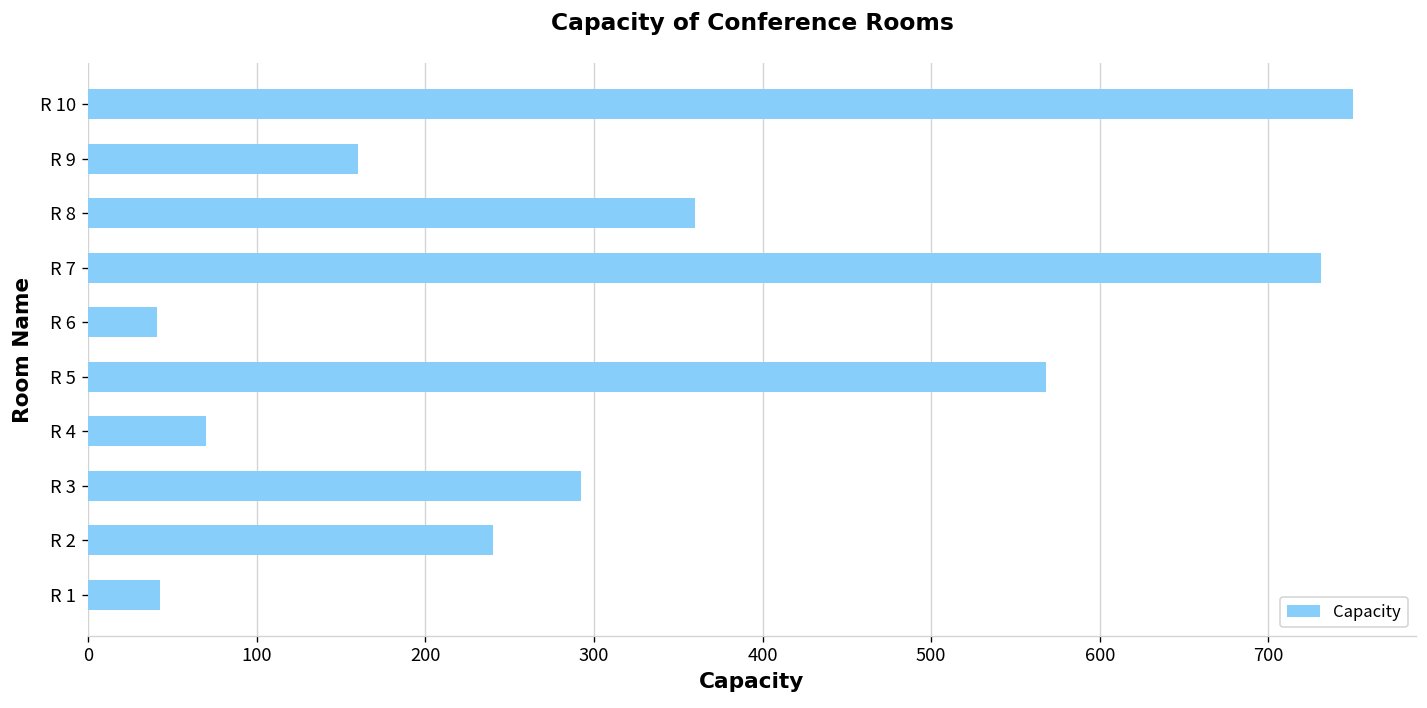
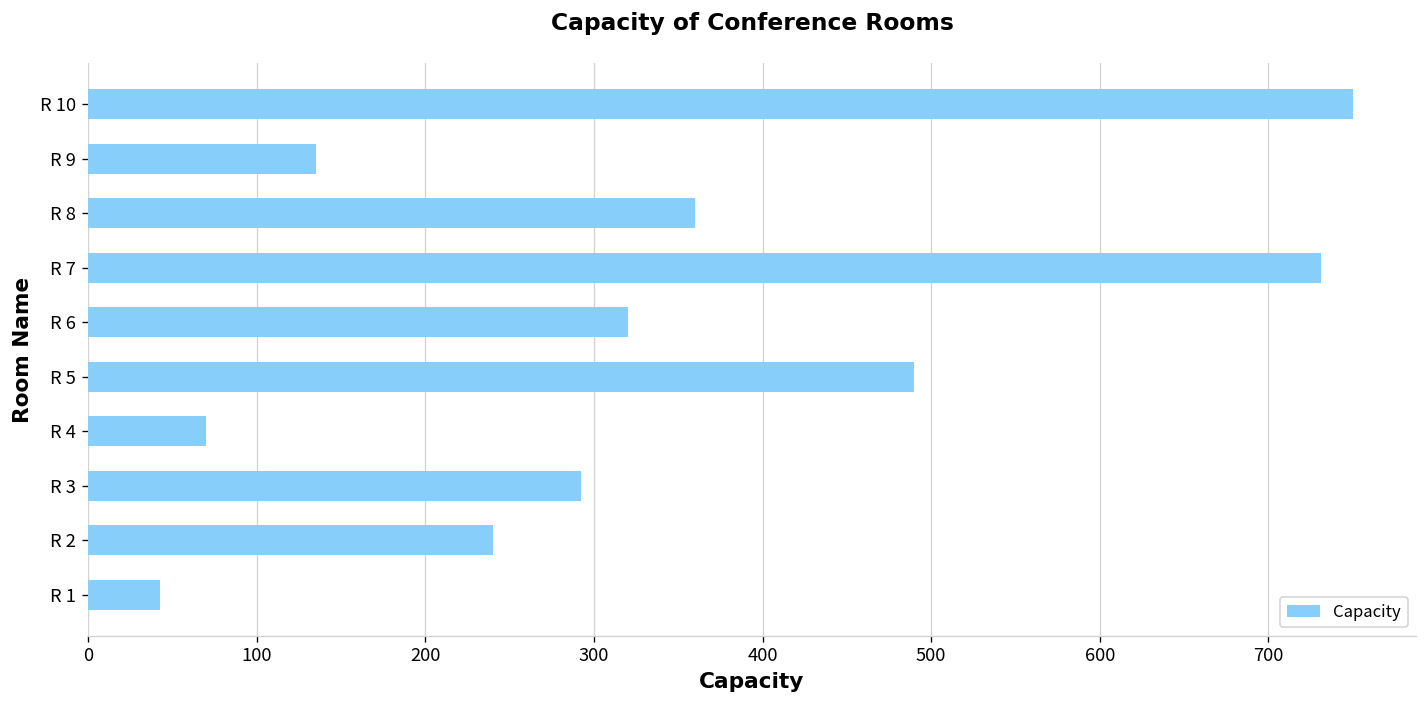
  {
    "R 10": 750,
-   "R 9": 160,
+   "R 9": 136,
    "R 8": 360,
    "R 7": 731,
-   "R 6": 41,
-   "R 5": 568,
+   "R 6": 320,
+   "R 5": 490,
    "R 4": 70,
    "R 3": 293,
    "R 2": 240,
    "R 1": 43
  }
